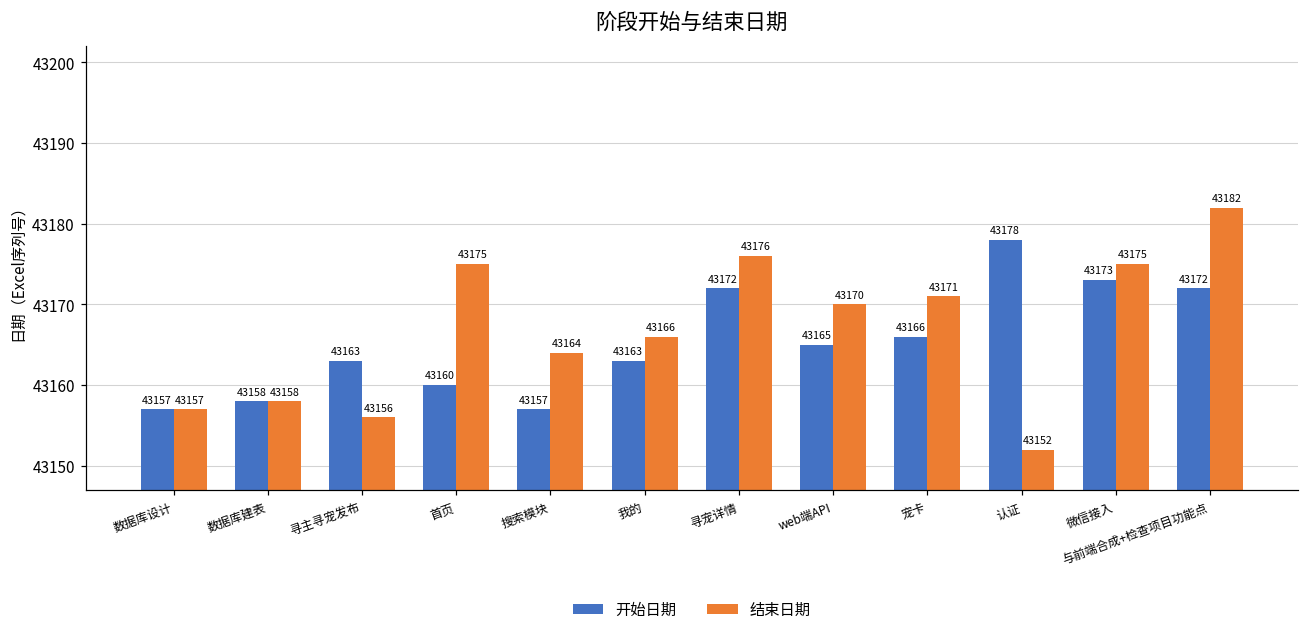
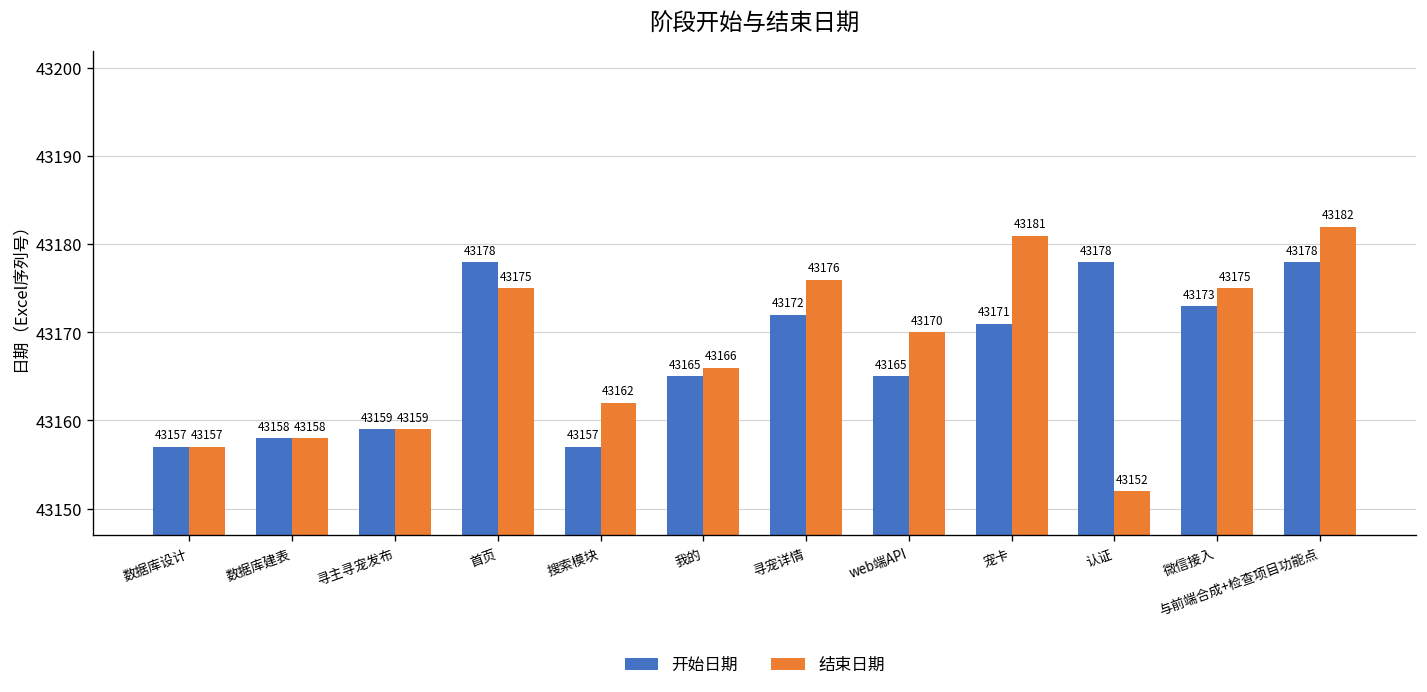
  {
    "开始日期": {
      "数据库设计": 43157,
      "数据库建表": 43158,
-     "寻主寻宠发布": 43163,
-     "首页": 43160,
+     "寻主寻宠发布": 43159,
+     "首页": 43178,
      "搜索模块": 43157,
-     "我的": 43163,
+     "我的": 43165,
      "寻宠详情": 43172,
      "web端API": 43165,
-     "宠卡": 43166,
+     "宠卡": 43171,
      "认证": 43178,
      "微信接入": 43173,
-     "与前端合成+检查项目功能点": 43172
+     "与前端合成+检查项目功能点": 43178
    },
    "结束日期": {
      "数据库设计": 43157,
      "数据库建表": 43158,
-     "寻主寻宠发布": 43156,
+     "寻主寻宠发布": 43159,
      "首页": 43175,
-     "搜索模块": 43164,
+     "搜索模块": 43162,
      "我的": 43166,
      "寻宠详情": 43176,
      "web端API": 43170,
-     "宠卡": 43171,
+     "宠卡": 43181,
      "认证": 43152,
      "微信接入": 43175,
      "与前端合成+检查项目功能点": 43182
    }
  }
